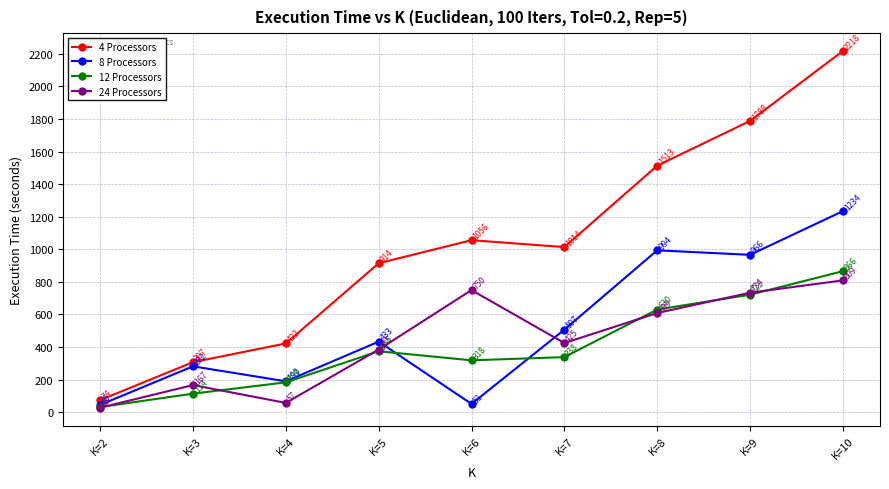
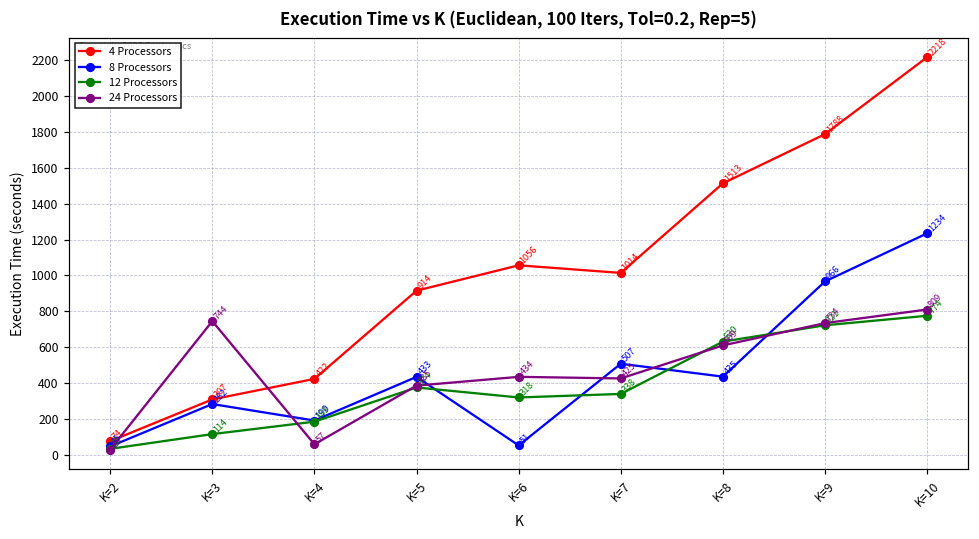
  {
    "4 Processors": {
      "K=4": 422,
      "K=5": 914,
      "K=6": 1056,
      "K=7": 1014,
      "K=8": 1513,
      "K=9": 1788,
      "K=10": 2218
    },
    "8 Processors": {
      "K=6": 51,
-     "K=8": 994,
+     "K=8": 435,
      "K=9": 966,
      "K=10": 1234
    },
    "12 Processors": {
      "K=3": 114,
      "K=6": 318,
-     "K=10": 866
+     "K=10": 774
    },
    "24 Processors": {
-     "K=3": 167,
+     "K=3": 744,
      "K=4": 57,
-     "K=6": 750
+     "K=6": 434
    }
  }
